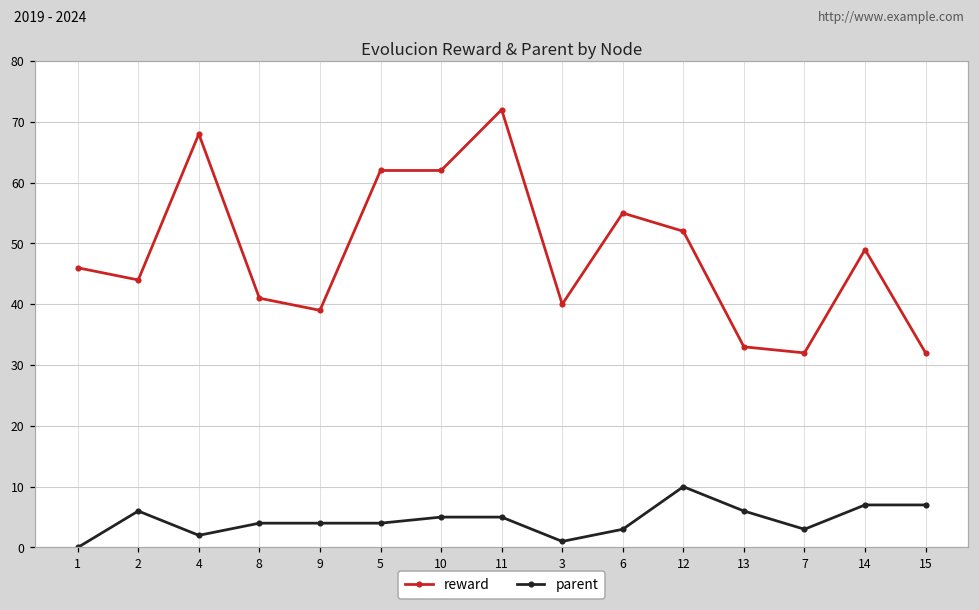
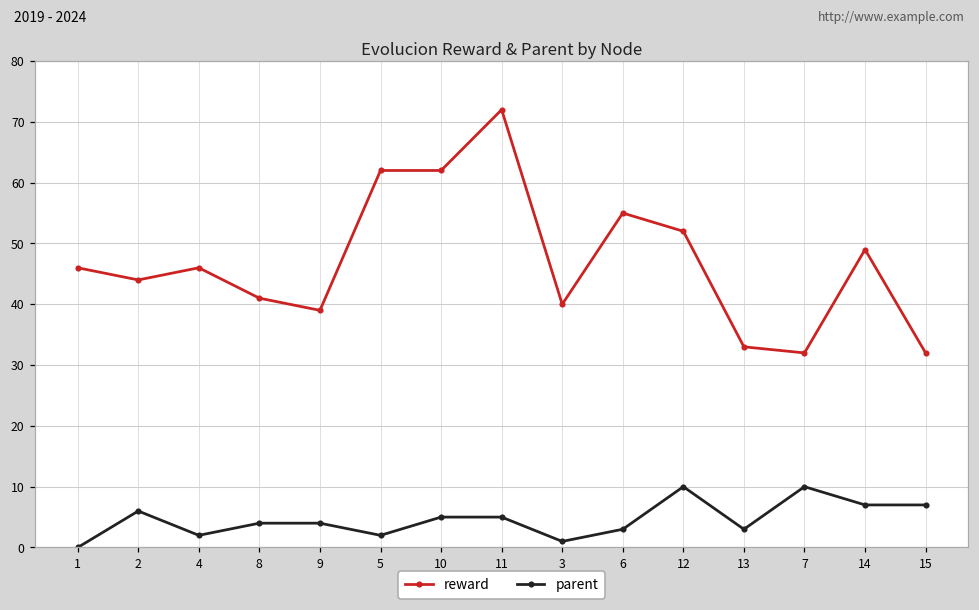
  {
    "reward": {
      "1": 46,
      "2": 44,
-     "4": 68,
+     "4": 46,
      "8": 41,
      "9": 39,
      "5": 62,
      "10": 62,
      "11": 72,
      "3": 40,
      "6": 55,
      "12": 52,
      "13": 33,
      "7": 32,
      "14": 49,
      "15": 32
    },
    "parent": {
      "1": 0,
      "2": 6,
      "4": 2,
      "8": 4,
      "9": 4,
-     "5": 4,
+     "5": 2,
      "10": 5,
      "11": 5,
      "3": 1,
      "6": 3,
      "12": 10,
-     "13": 6,
-     "7": 3,
+     "13": 3,
+     "7": 10,
      "14": 7,
      "15": 7
    }
  }
